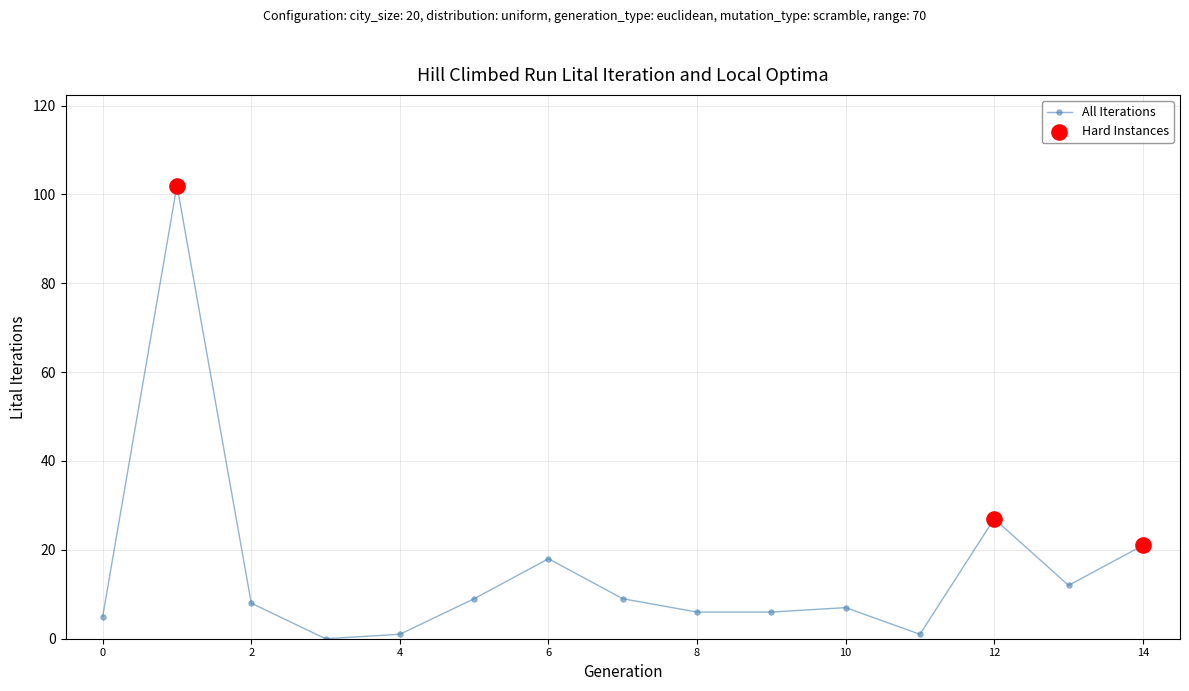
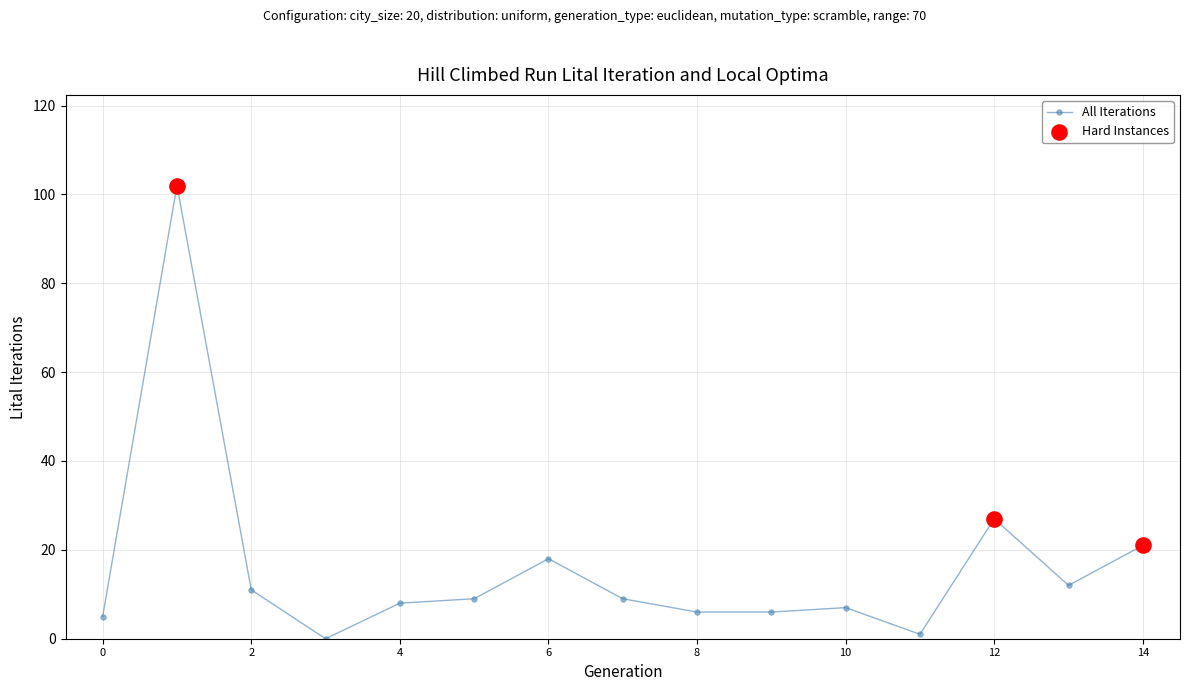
  {
    "All Iterations": {
      "0": 5,
-     "2": 8,
-     "4": 1,
+     "2": 11,
+     "4": 8,
      "6": 18,
      "8": 6,
      "10": 7
    }
  }
